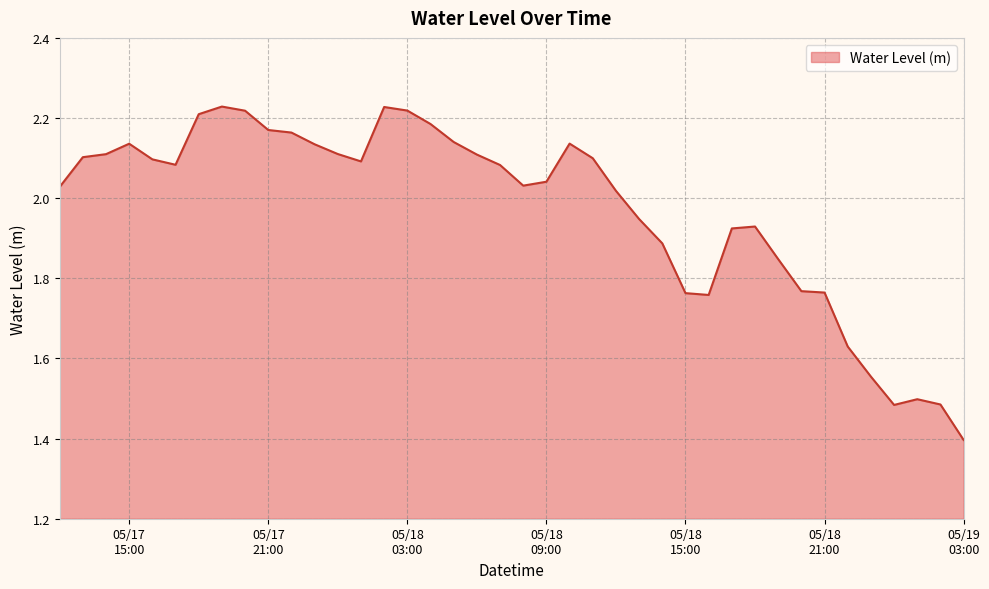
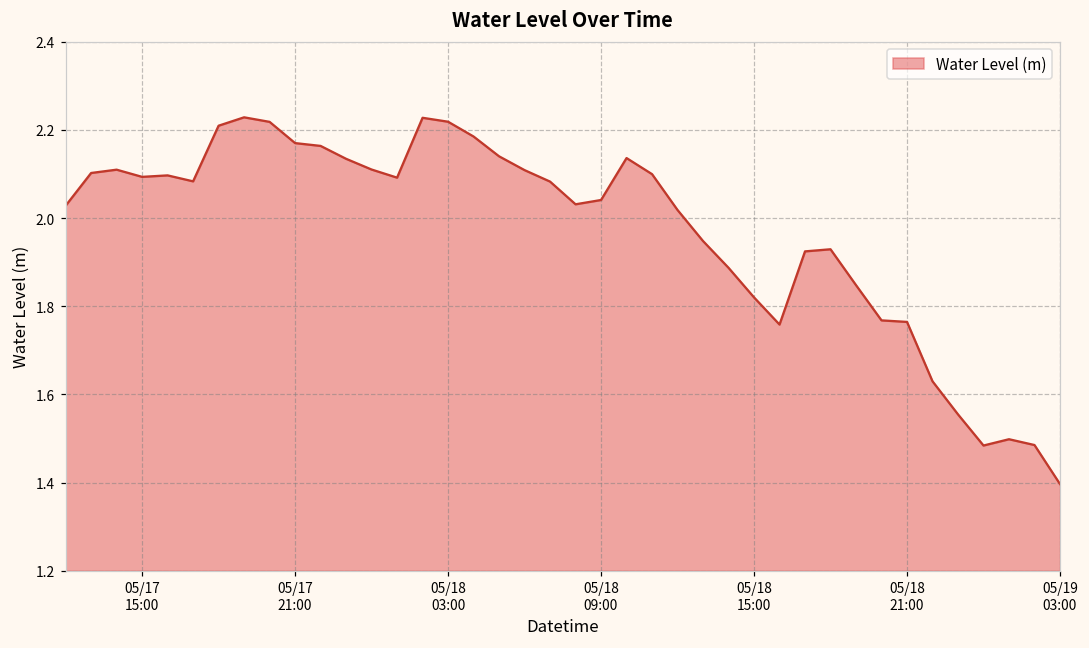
  {
-   "05/17 15:00": 2.14,
+   "05/17 15:00": 2.09,
    "05/17 21:00": 2.17,
    "05/18 03:00": 2.22,
    "05/18 09:00": 2.04,
-   "05/18 15:00": 1.76,
+   "05/18 15:00": 1.82,
    "05/18 21:00": 1.76,
    "05/19 03:00": 1.40
  }
